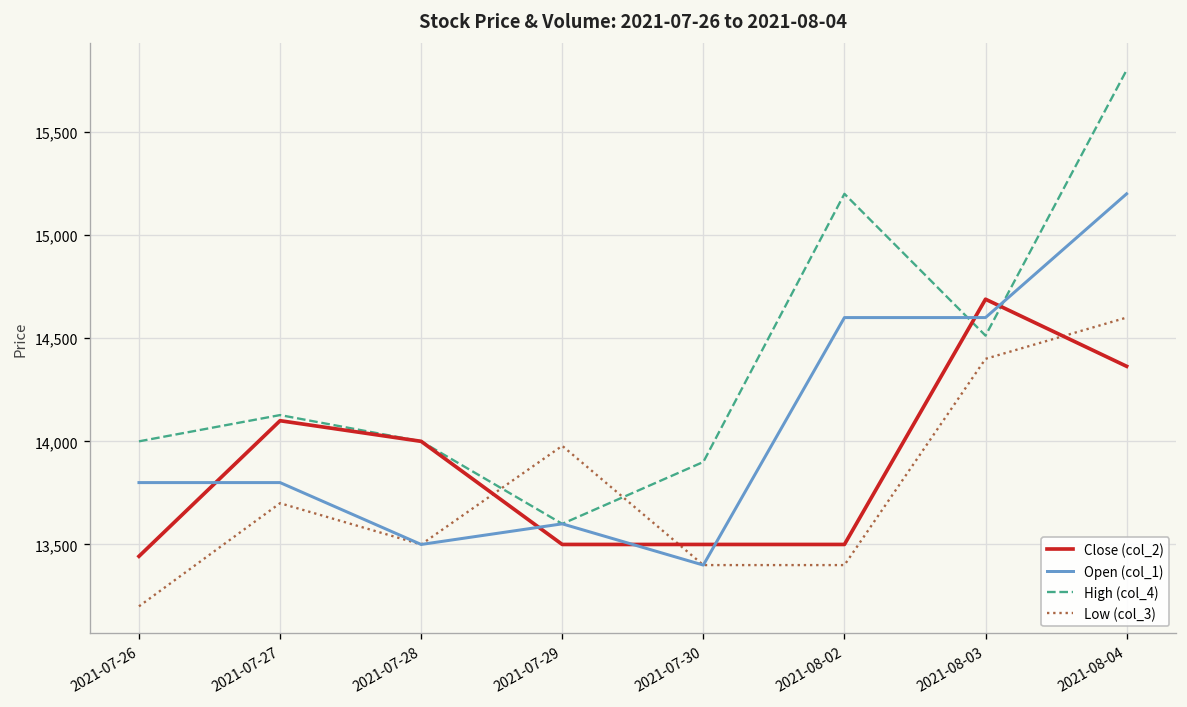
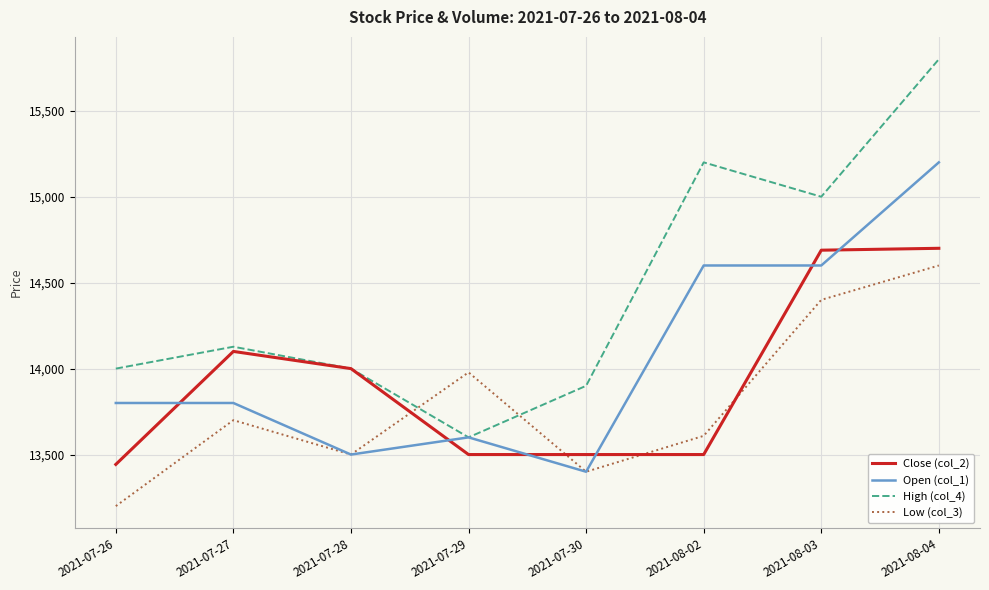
  {
    "Close (col_2)": {
      "2021-07-26": "13,440",
      "2021-07-27": "14,100",
      "2021-07-29": "13,500",
      "2021-07-30": "13,500",
      "2021-08-02": "13,500",
      "2021-08-03": "14,690",
-     "2021-08-04": "14,360"
+     "2021-08-04": "14,700"
    },
    "Open (col_1)": {
      "2021-07-26": "13,800",
      "2021-07-27": "13,800",
      "2021-08-02": "14,600",
      "2021-08-03": "14,600",
      "2021-08-04": "15,200"
    },
    "High (col_4)": {
      "2021-07-26": "14,000",
      "2021-07-27": "14,130",
      "2021-07-30": "13,900",
      "2021-08-02": "15,200",
-     "2021-08-03": "14,510",
+     "2021-08-03": "15,000",
      "2021-08-04": "15,800"
    },
    "Low (col_3)": {
      "2021-07-26": "13,200",
      "2021-07-27": "13,700",
      "2021-07-29": "13,980",
-     "2021-08-02": "13,400",
+     "2021-08-02": "13,610",
      "2021-08-03": "14,400",
      "2021-08-04": "14,600"
    }
  }
